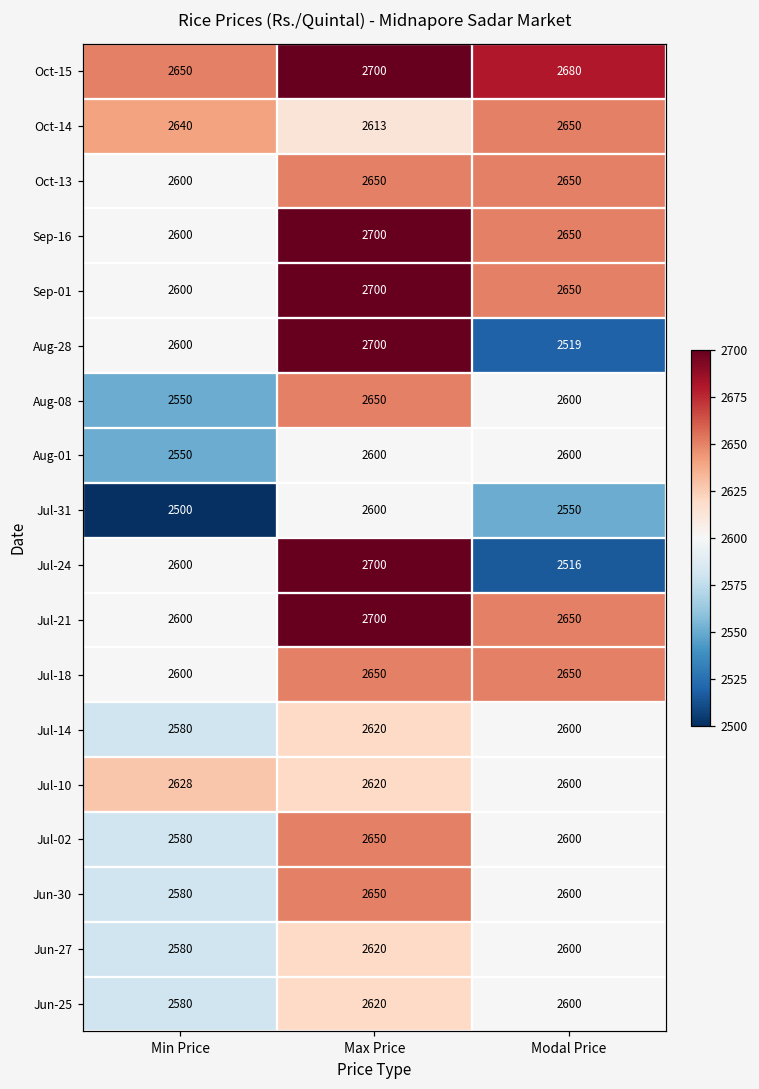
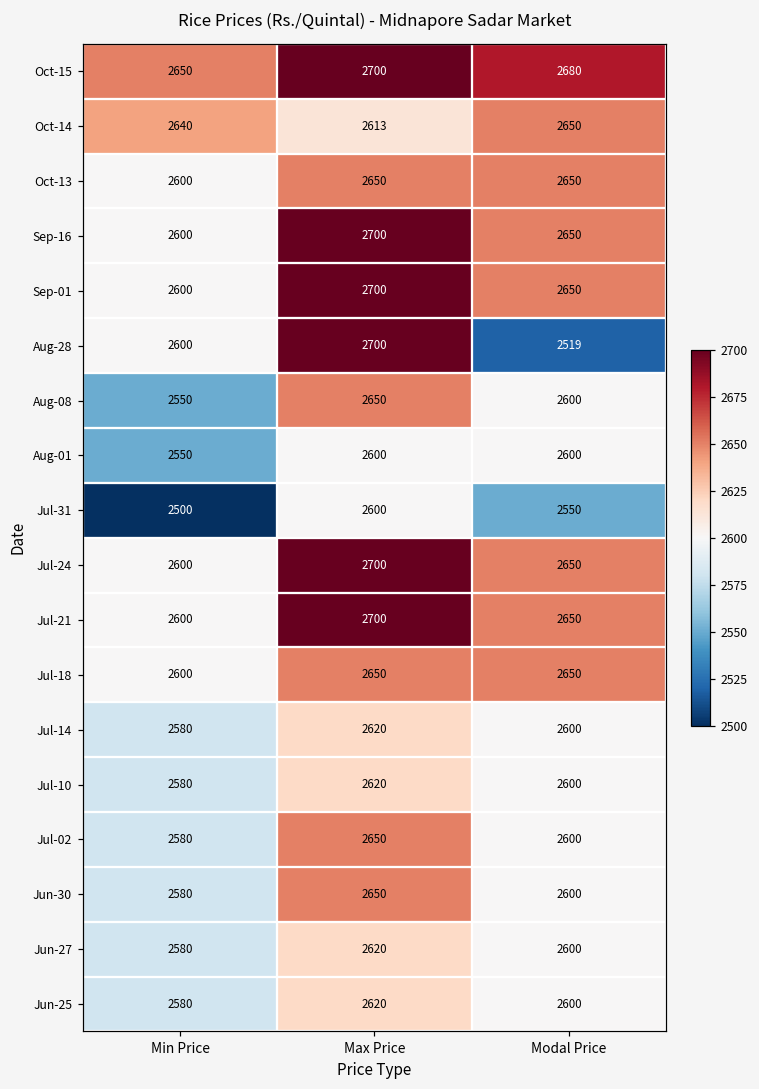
  {
    "Oct-15": {
      "Min Price": 2650,
      "Max Price": 2700,
      "Modal Price": 2680
    },
    "Oct-14": {
      "Min Price": 2640,
      "Max Price": 2613,
      "Modal Price": 2650
    },
    "Oct-13": {
      "Min Price": 2600,
      "Max Price": 2650,
      "Modal Price": 2650
    },
    "Sep-16": {
      "Min Price": 2600,
      "Max Price": 2700,
      "Modal Price": 2650
    },
    "Sep-01": {
      "Min Price": 2600,
      "Max Price": 2700,
      "Modal Price": 2650
    },
    "Aug-28": {
      "Min Price": 2600,
      "Max Price": 2700,
      "Modal Price": 2519
    },
    "Aug-08": {
      "Min Price": 2550,
      "Max Price": 2650,
      "Modal Price": 2600
    },
    "Aug-01": {
      "Min Price": 2550,
      "Max Price": 2600,
      "Modal Price": 2600
    },
    "Jul-31": {
      "Min Price": 2500,
      "Max Price": 2600,
      "Modal Price": 2550
    },
    "Jul-24": {
      "Min Price": 2600,
      "Max Price": 2700,
-     "Modal Price": 2516
+     "Modal Price": 2650
    },
    "Jul-21": {
      "Min Price": 2600,
      "Max Price": 2700,
      "Modal Price": 2650
    },
    "Jul-18": {
      "Min Price": 2600,
      "Max Price": 2650,
      "Modal Price": 2650
    },
    "Jul-14": {
      "Min Price": 2580,
      "Max Price": 2620,
      "Modal Price": 2600
    },
    "Jul-10": {
-     "Min Price": 2628,
+     "Min Price": 2580,
      "Max Price": 2620,
      "Modal Price": 2600
    },
    "Jul-02": {
      "Min Price": 2580,
      "Max Price": 2650,
      "Modal Price": 2600
    },
    "Jun-30": {
      "Min Price": 2580,
      "Max Price": 2650,
      "Modal Price": 2600
    },
    "Jun-27": {
      "Min Price": 2580,
      "Max Price": 2620,
      "Modal Price": 2600
    },
    "Jun-25": {
      "Min Price": 2580,
      "Max Price": 2620,
      "Modal Price": 2600
    }
  }
